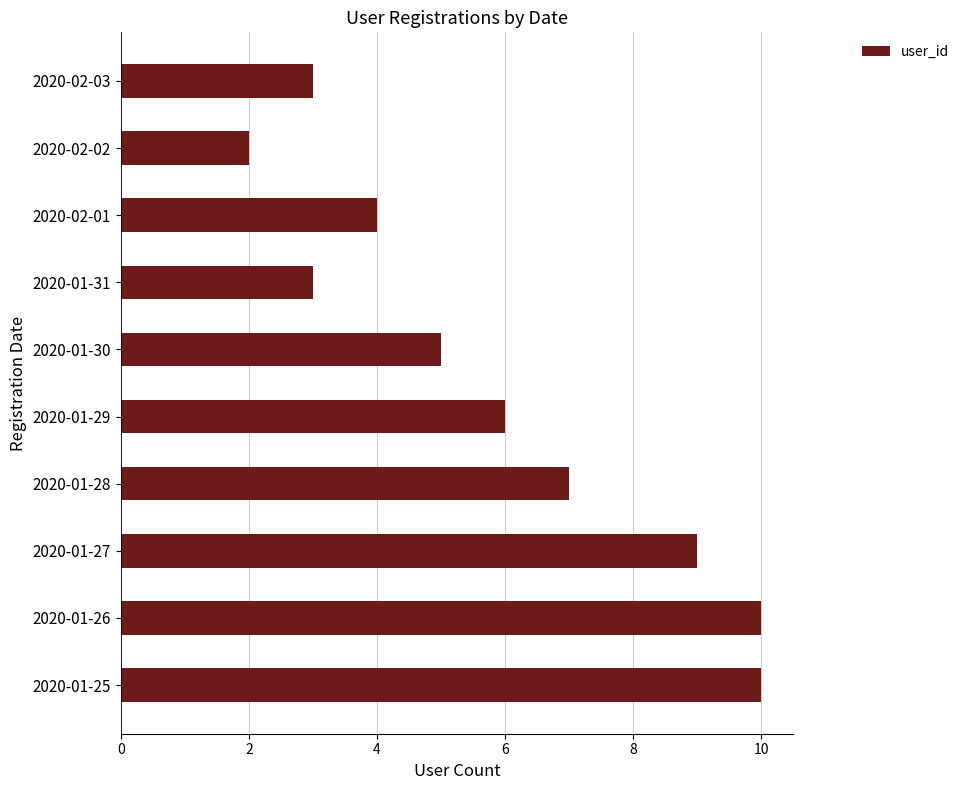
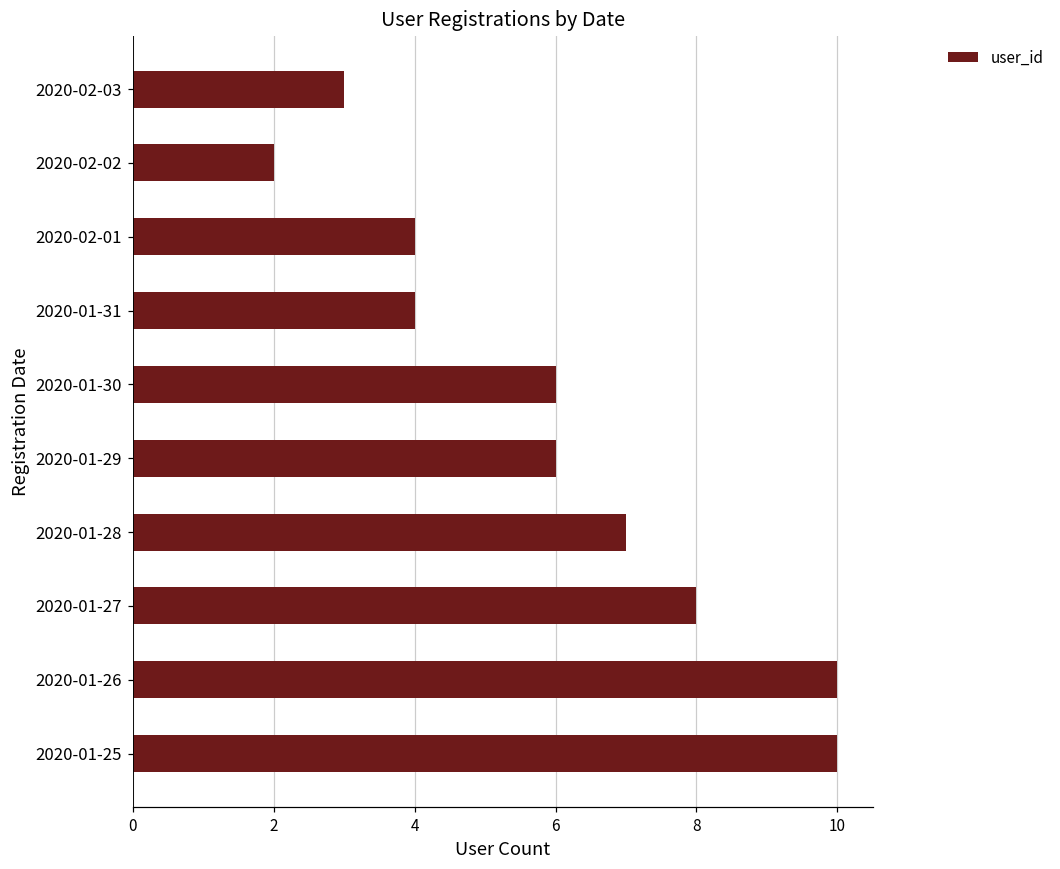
  {
    "2020-02-03": 3,
    "2020-02-02": 2,
    "2020-02-01": 4,
-   "2020-01-31": 3,
-   "2020-01-30": 5,
+   "2020-01-31": 4,
+   "2020-01-30": 6,
    "2020-01-29": 6,
    "2020-01-28": 7,
-   "2020-01-27": 9,
+   "2020-01-27": 8,
    "2020-01-26": 10,
    "2020-01-25": 10
  }
